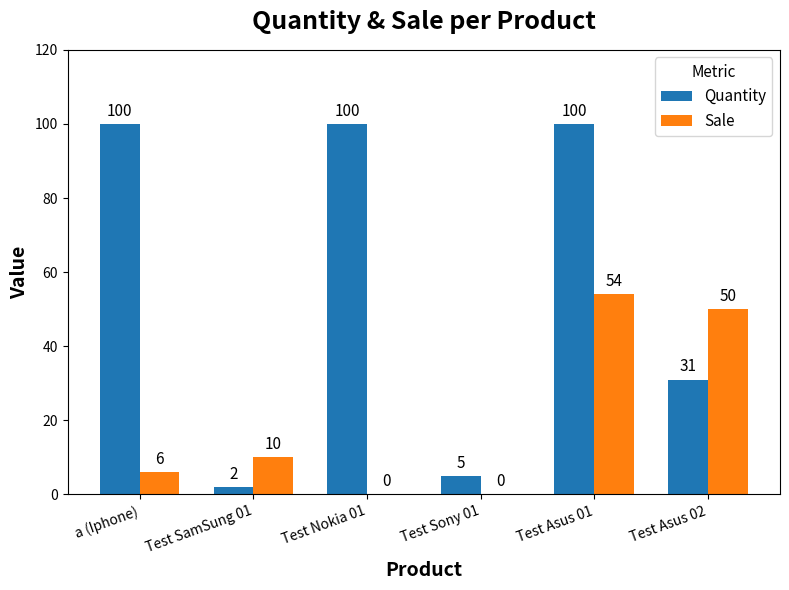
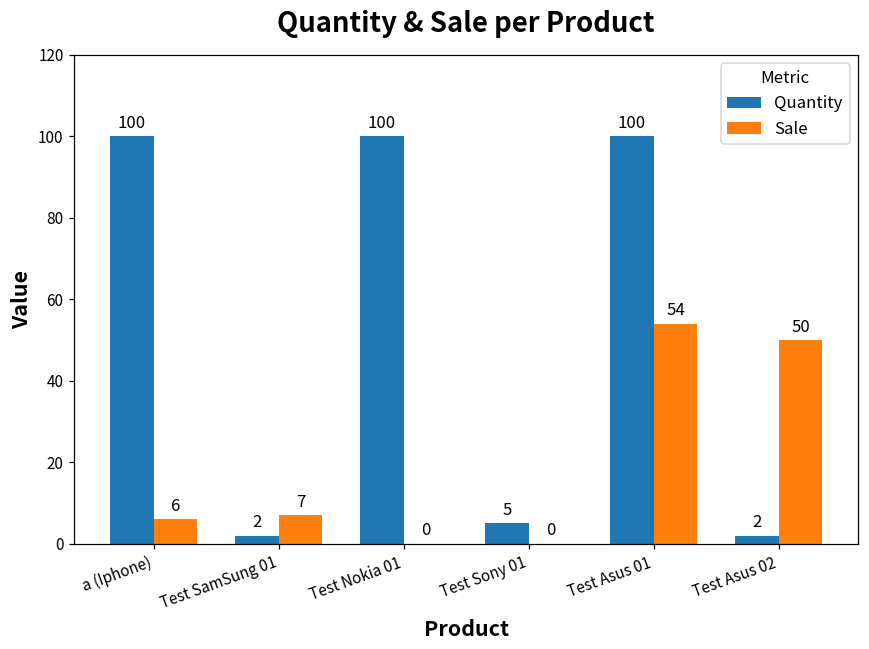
  {
    "Quantity": {
      "a (Iphone)": 100,
      "Test SamSung 01": 2,
      "Test Nokia 01": 100,
      "Test Sony 01": 5,
      "Test Asus 01": 100,
-     "Test Asus 02": 31
+     "Test Asus 02": 2
    },
    "Sale": {
      "a (Iphone)": 6,
-     "Test SamSung 01": 10,
+     "Test SamSung 01": 7,
      "Test Nokia 01": 0,
      "Test Sony 01": 0,
      "Test Asus 01": 54,
      "Test Asus 02": 50
    }
  }
